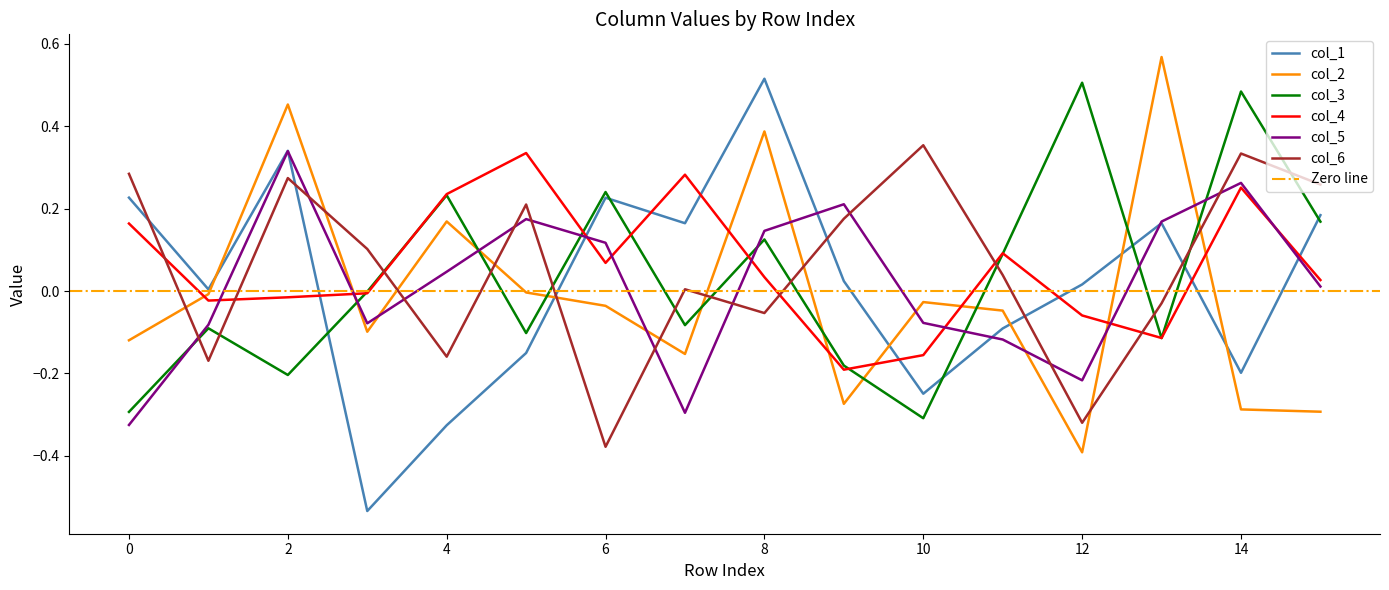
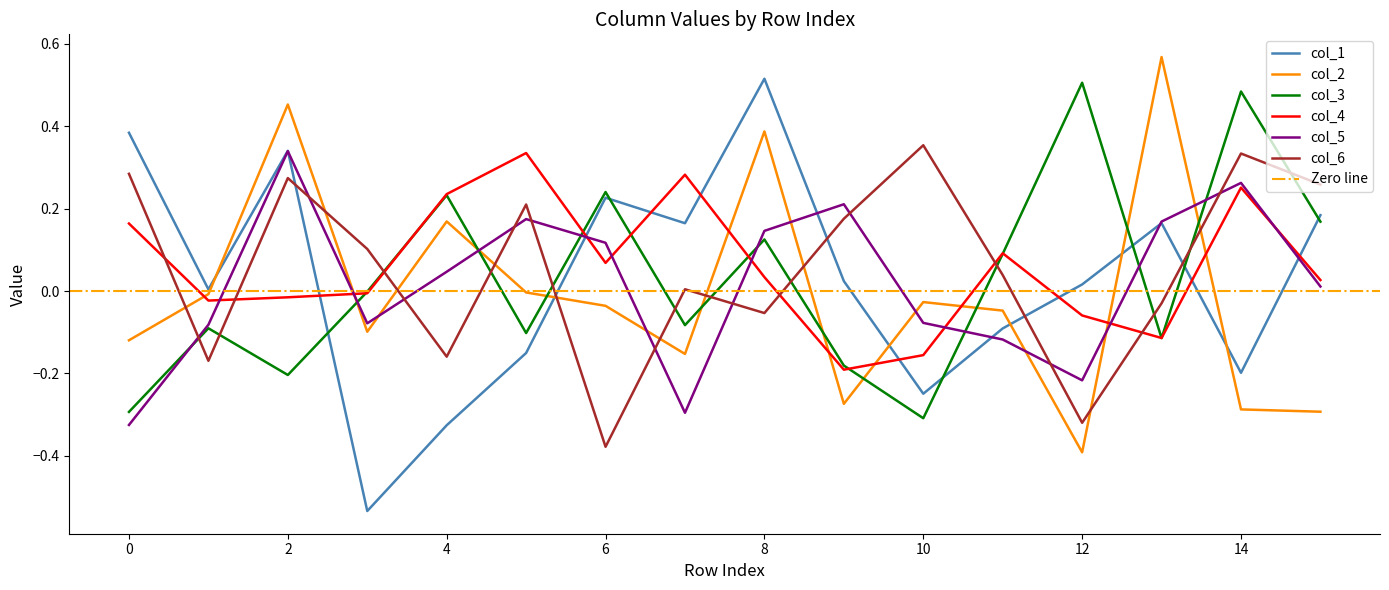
  {
    "col_1": {
-     "0": 0.23,
+     "0": 0.38,
      "4": -0.33,
      "6": 0.23,
      "8": 0.52,
      "10": -0.25,
      "12": 0.02,
      "14": -0.20
    },
    "col_2": {
      "0": -0.12,
      "2": 0.45,
      "4": 0.17,
      "6": -0.04,
      "8": 0.39,
      "10": -0.03,
      "12": -0.39,
      "14": -0.29
    },
    "col_3": {
      "0": -0.29,
      "2": -0.20,
      "6": 0.24,
      "8": 0.13,
      "10": -0.31,
      "12": 0.51,
      "14": 0.48
    },
    "col_4": {
      "0": 0.16,
      "2": -0.02,
      "6": 0.07,
      "8": 0.03,
      "10": -0.16,
      "12": -0.06,
      "14": 0.25
    },
    "col_5": {
      "0": -0.33,
      "4": 0.05,
      "6": 0.12,
      "8": 0.15,
      "10": -0.08,
      "12": -0.22,
      "14": 0.26
    },
    "col_6": {
      "0": 0.28,
      "2": 0.27,
      "4": -0.16,
      "6": -0.38,
      "8": -0.05,
      "10": 0.35,
      "12": -0.32,
      "14": 0.33
    }
  }
